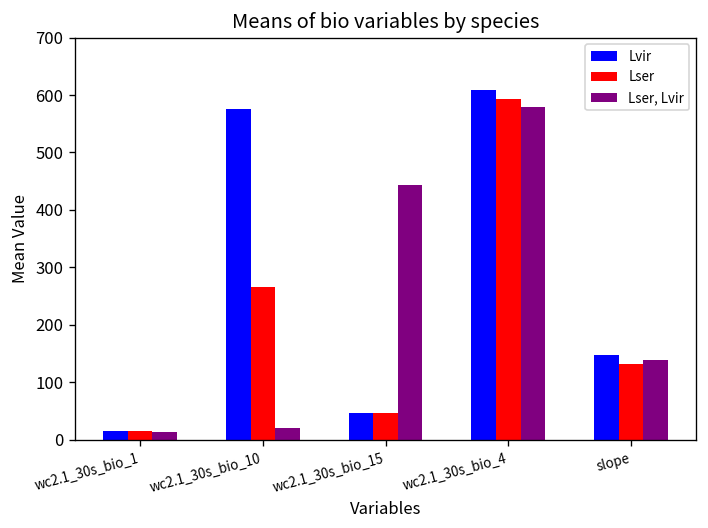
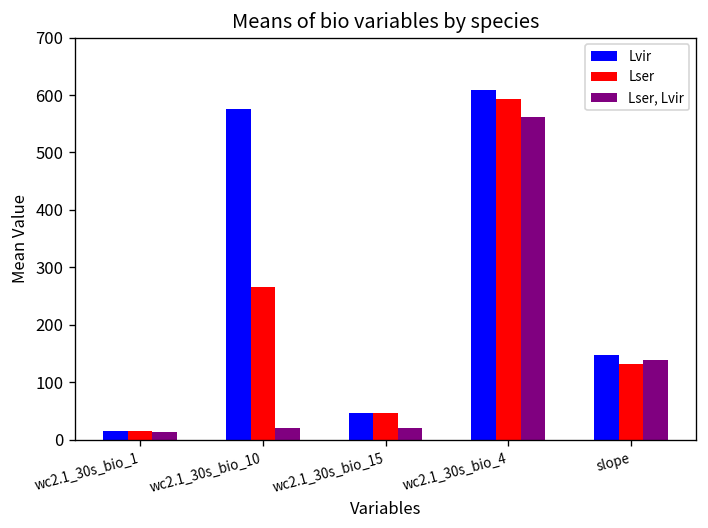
  {
    "Lvir": {
      "wc2.1_30s_bio_1": 10,
      "wc2.1_30s_bio_10": 580,
      "wc2.1_30s_bio_15": 50,
      "wc2.1_30s_bio_4": 610,
      "slope": 150
    },
    "Lser": {
      "wc2.1_30s_bio_1": 20,
      "wc2.1_30s_bio_10": 270,
      "wc2.1_30s_bio_15": 50,
      "wc2.1_30s_bio_4": 590,
      "slope": 130
    },
    "Lser, Lvir": {
      "wc2.1_30s_bio_1": 10,
      "wc2.1_30s_bio_10": 20,
-     "wc2.1_30s_bio_15": 440,
-     "wc2.1_30s_bio_4": 580,
+     "wc2.1_30s_bio_15": 20,
+     "wc2.1_30s_bio_4": 560,
      "slope": 140
    }
  }
